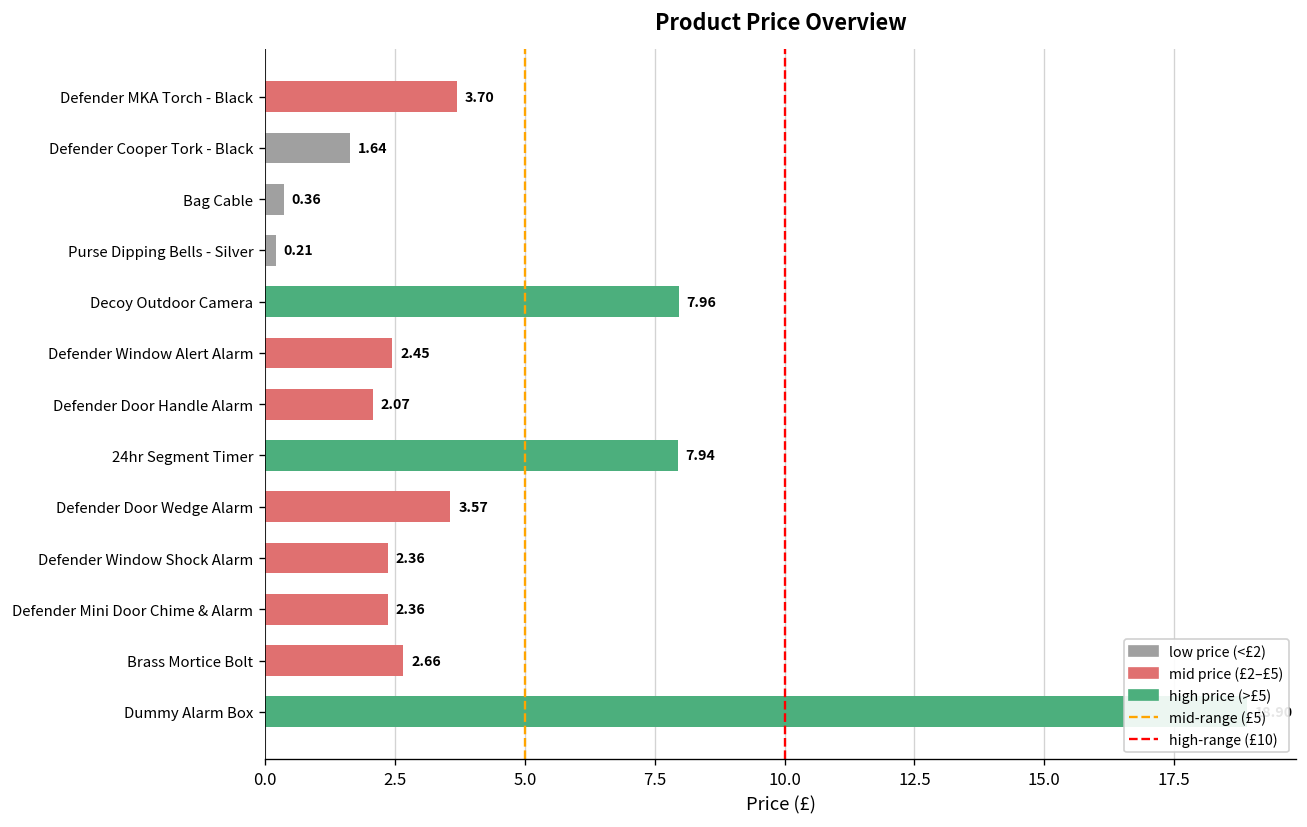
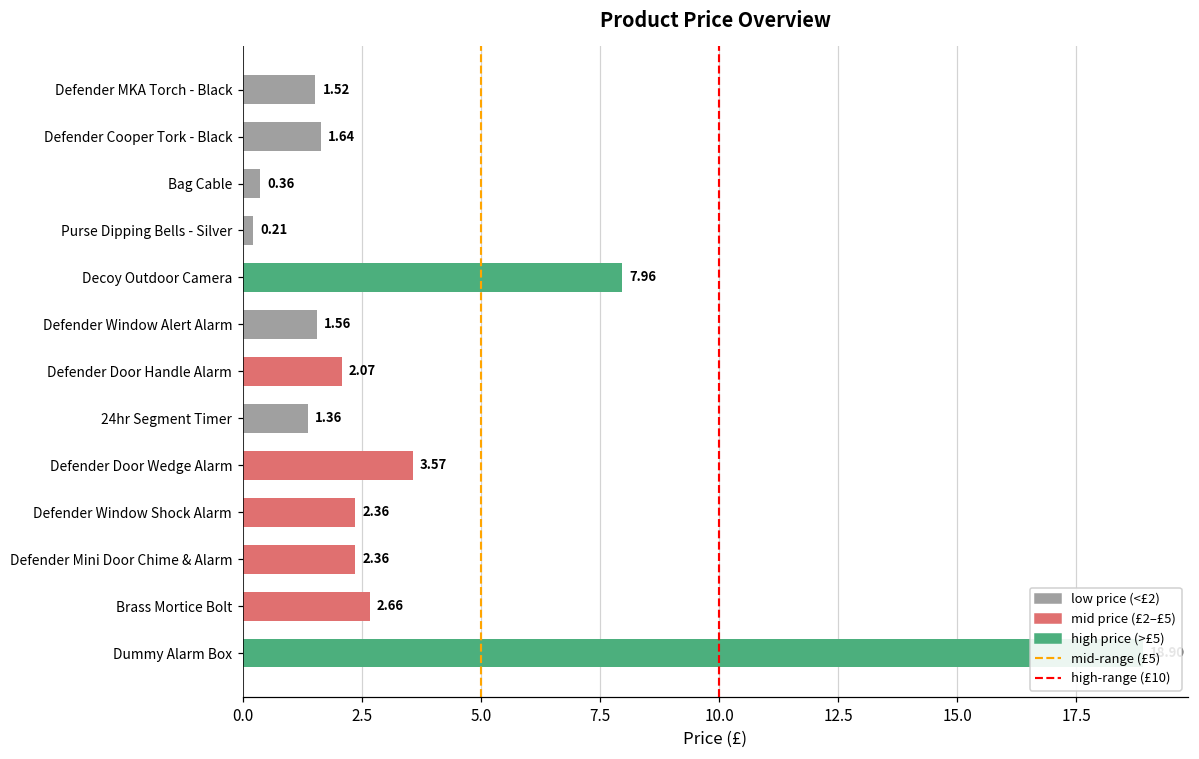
  {
-   "Defender MKA Torch - Black": 3.70,
+   "Defender MKA Torch - Black": 1.52,
    "Defender Cooper Tork - Black": 1.64,
    "Bag Cable": 0.36,
    "Purse Dipping Bells - Silver": 0.21,
    "Decoy Outdoor Camera": 7.96,
-   "Defender Window Alert Alarm": 2.45,
+   "Defender Window Alert Alarm": 1.56,
    "Defender Door Handle Alarm": 2.07,
-   "24hr Segment Timer": 7.94,
+   "24hr Segment Timer": 1.36,
    "Defender Door Wedge Alarm": 3.57,
    "Defender Window Shock Alarm": 2.36,
    "Defender Mini Door Chime & Alarm": 2.36,
    "Brass Mortice Bolt": 2.66
  }
